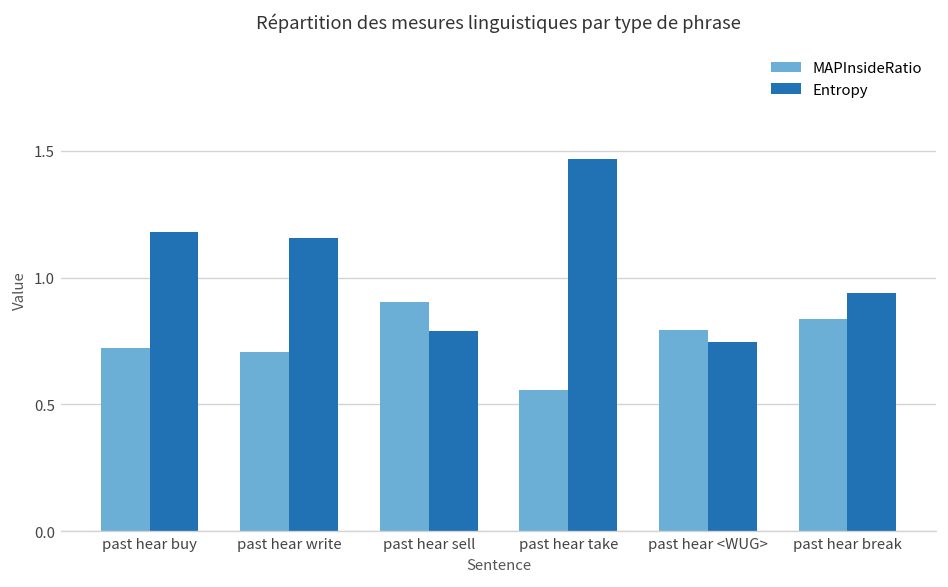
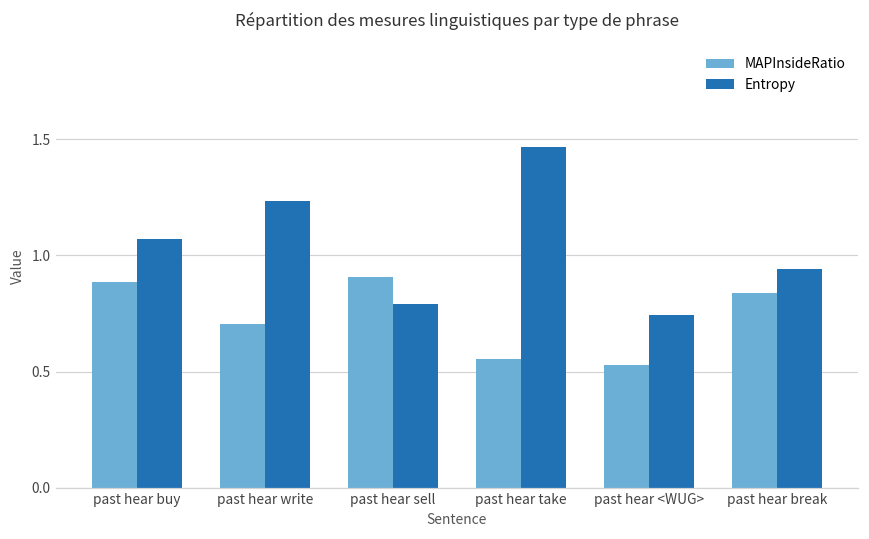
  {
    "MAPInsideRatio": {
-     "past hear buy": 0.72,
+     "past hear buy": 0.88,
      "past hear write": 0.71,
      "past hear sell": 0.91,
      "past hear take": 0.56,
-     "past hear <WUG>": 0.79,
+     "past hear <WUG>": 0.53,
      "past hear break": 0.84
    },
    "Entropy": {
-     "past hear buy": 1.18,
-     "past hear write": 1.16,
+     "past hear buy": 1.07,
+     "past hear write": 1.23,
      "past hear sell": 0.79,
      "past hear take": 1.47,
      "past hear <WUG>": 0.74,
      "past hear break": 0.94
    }
  }
